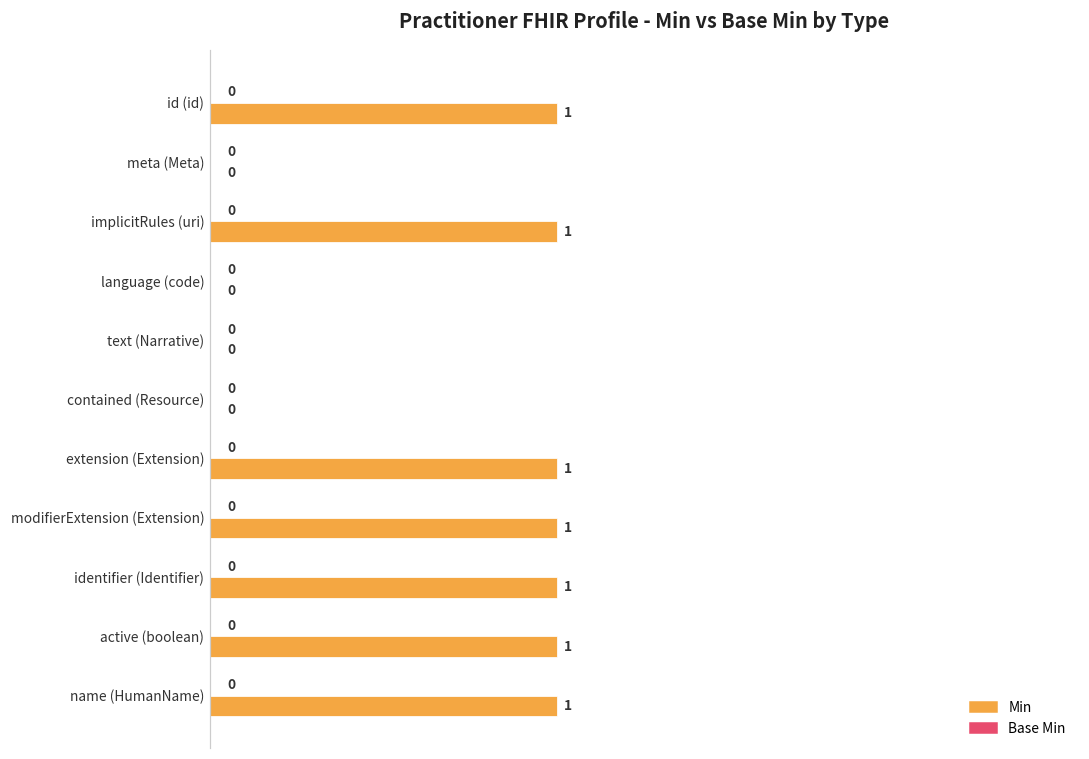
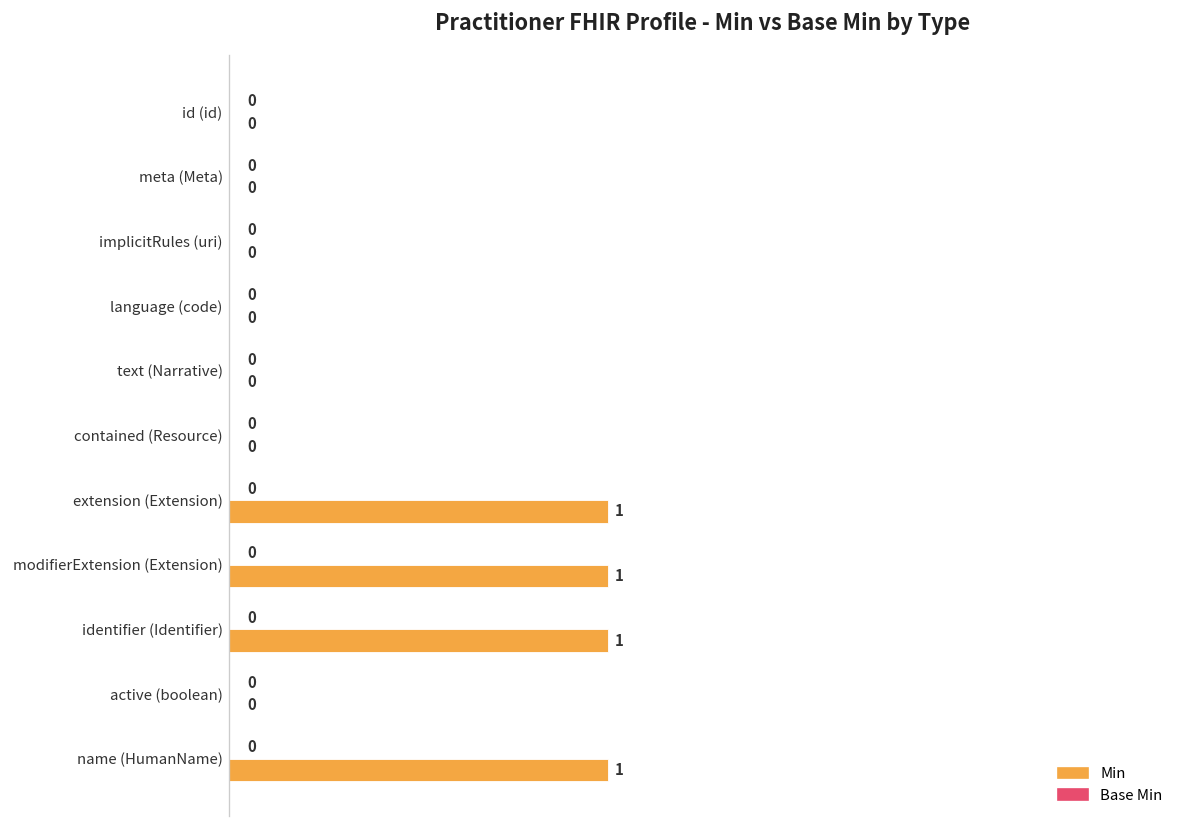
  {
    "Min": {
-     "id (id)": 1,
+     "id (id)": 0,
      "meta (Meta)": 0,
-     "implicitRules (uri)": 1,
+     "implicitRules (uri)": 0,
      "language (code)": 0,
      "text (Narrative)": 0,
      "contained (Resource)": 0,
      "extension (Extension)": 1,
      "modifierExtension (Extension)": 1,
      "identifier (Identifier)": 1,
-     "active (boolean)": 1,
+     "active (boolean)": 0,
      "name (HumanName)": 1
    },
    "Base Min": {
      "id (id)": 0,
      "meta (Meta)": 0,
      "implicitRules (uri)": 0,
      "language (code)": 0,
      "text (Narrative)": 0,
      "contained (Resource)": 0,
      "extension (Extension)": 0,
      "modifierExtension (Extension)": 0,
      "identifier (Identifier)": 0,
      "active (boolean)": 0,
      "name (HumanName)": 0
    }
  }
